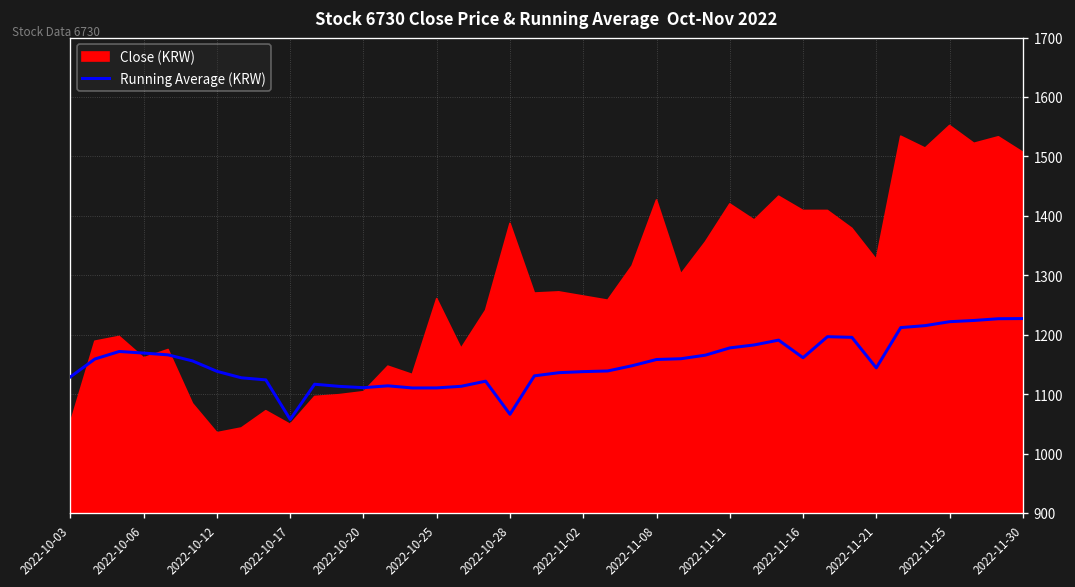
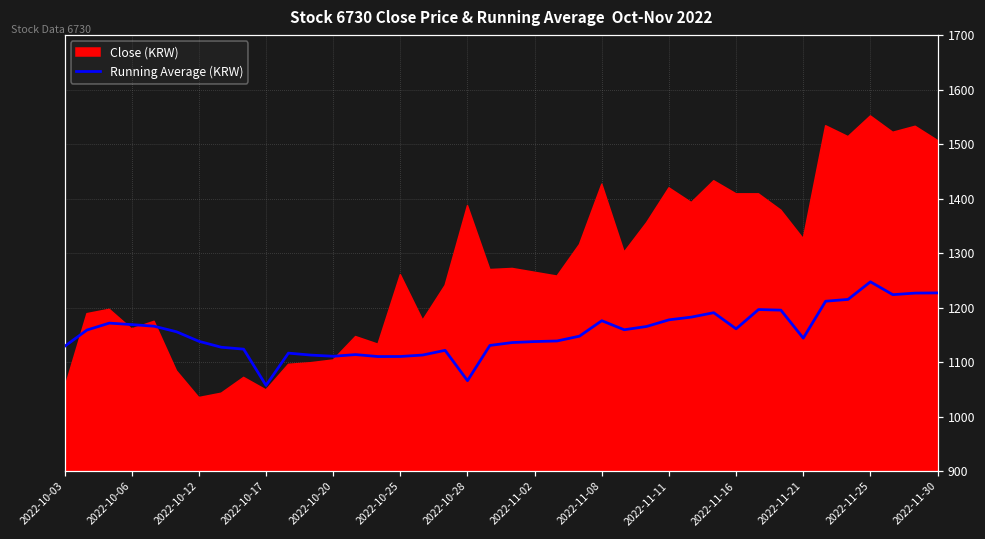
  {
    "Running Average (KRW)": {
      "2022-10-03": 1130,
      "2022-10-06": 1170,
      "2022-10-12": 1140,
      "2022-10-17": 1060,
      "2022-10-20": 1110,
      "2022-10-25": 1110,
      "2022-10-28": 1070,
      "2022-11-02": 1140,
-     "2022-11-08": 1160,
+     "2022-11-08": 1180,
      "2022-11-11": 1180,
      "2022-11-16": 1160,
      "2022-11-21": 1140,
-     "2022-11-25": 1220,
+     "2022-11-25": 1250,
      "2022-11-30": 1230
    },
    "Close (KRW)": {
      "2022-10-03": 1050,
      "2022-10-06": 1160,
      "2022-10-12": 1040,
      "2022-10-17": 1050,
      "2022-10-20": 1100,
      "2022-10-25": 1260,
      "2022-10-28": 1390,
      "2022-11-02": 1270,
      "2022-11-08": 1430,
      "2022-11-11": 1420,
      "2022-11-16": 1410,
      "2022-11-21": 1330,
      "2022-11-25": 1550,
      "2022-11-30": 1510
    }
  }
